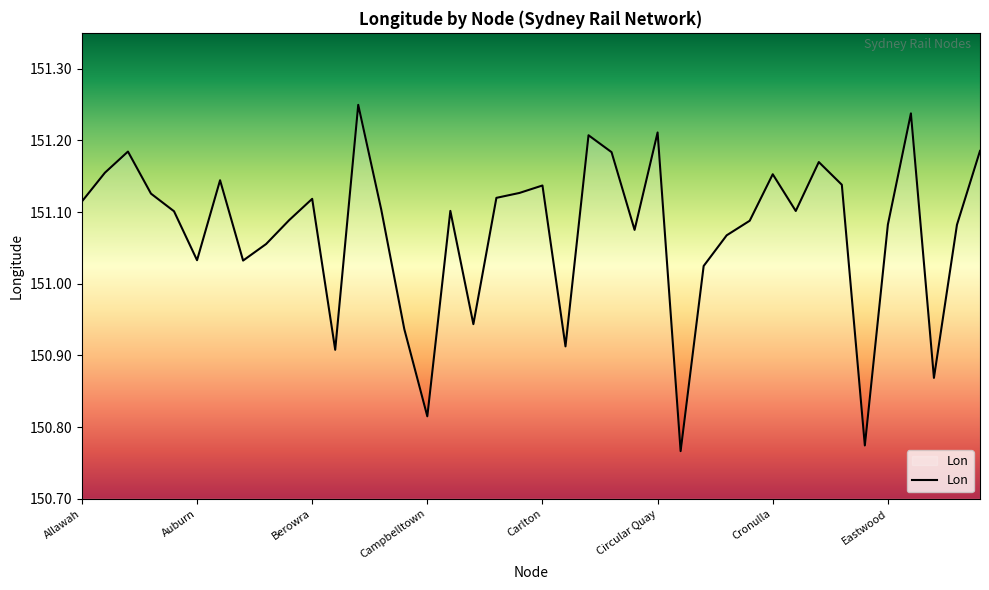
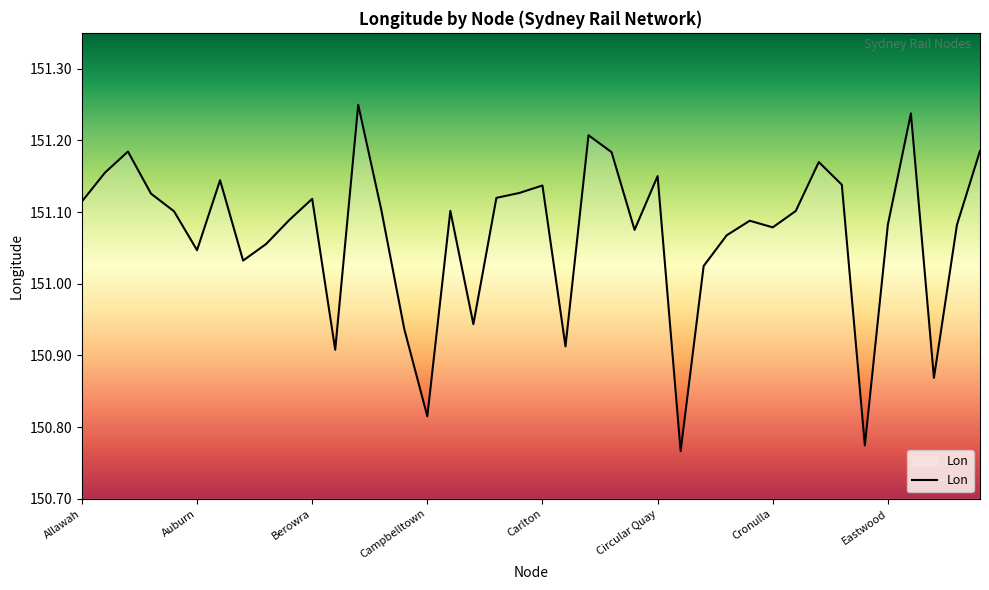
  {
    "Allawah": 151.11,
-   "Auburn": 151.03,
+   "Auburn": 151.05,
    "Berowra": 151.12,
    "Campbelltown": 150.81,
    "Carlton": 151.14,
-   "Circular Quay": 151.21,
-   "Cronulla": 151.15,
+   "Circular Quay": 151.15,
+   "Cronulla": 151.08,
    "Eastwood": 151.08
  }
